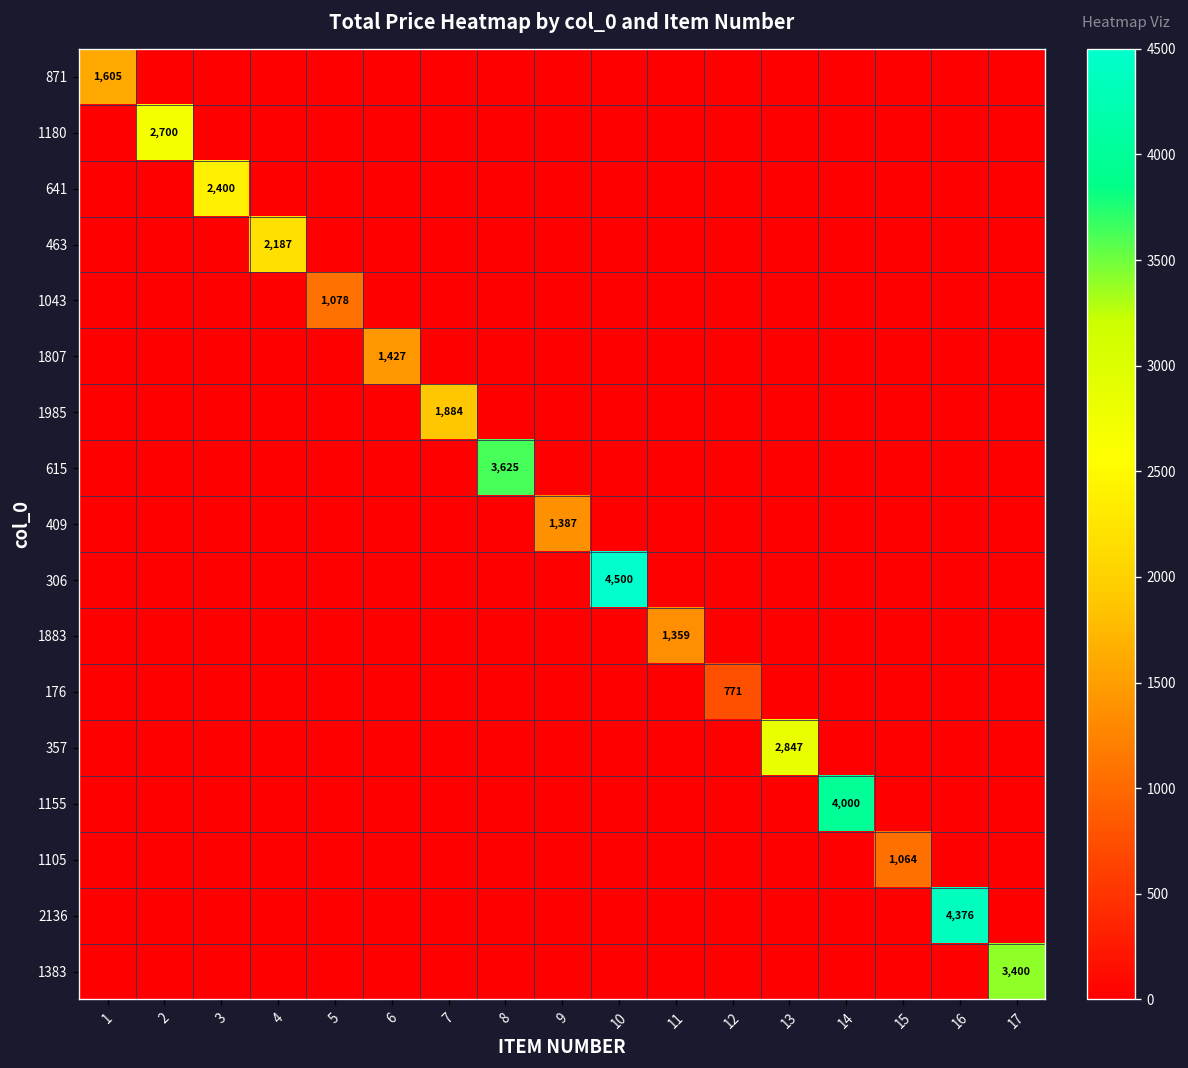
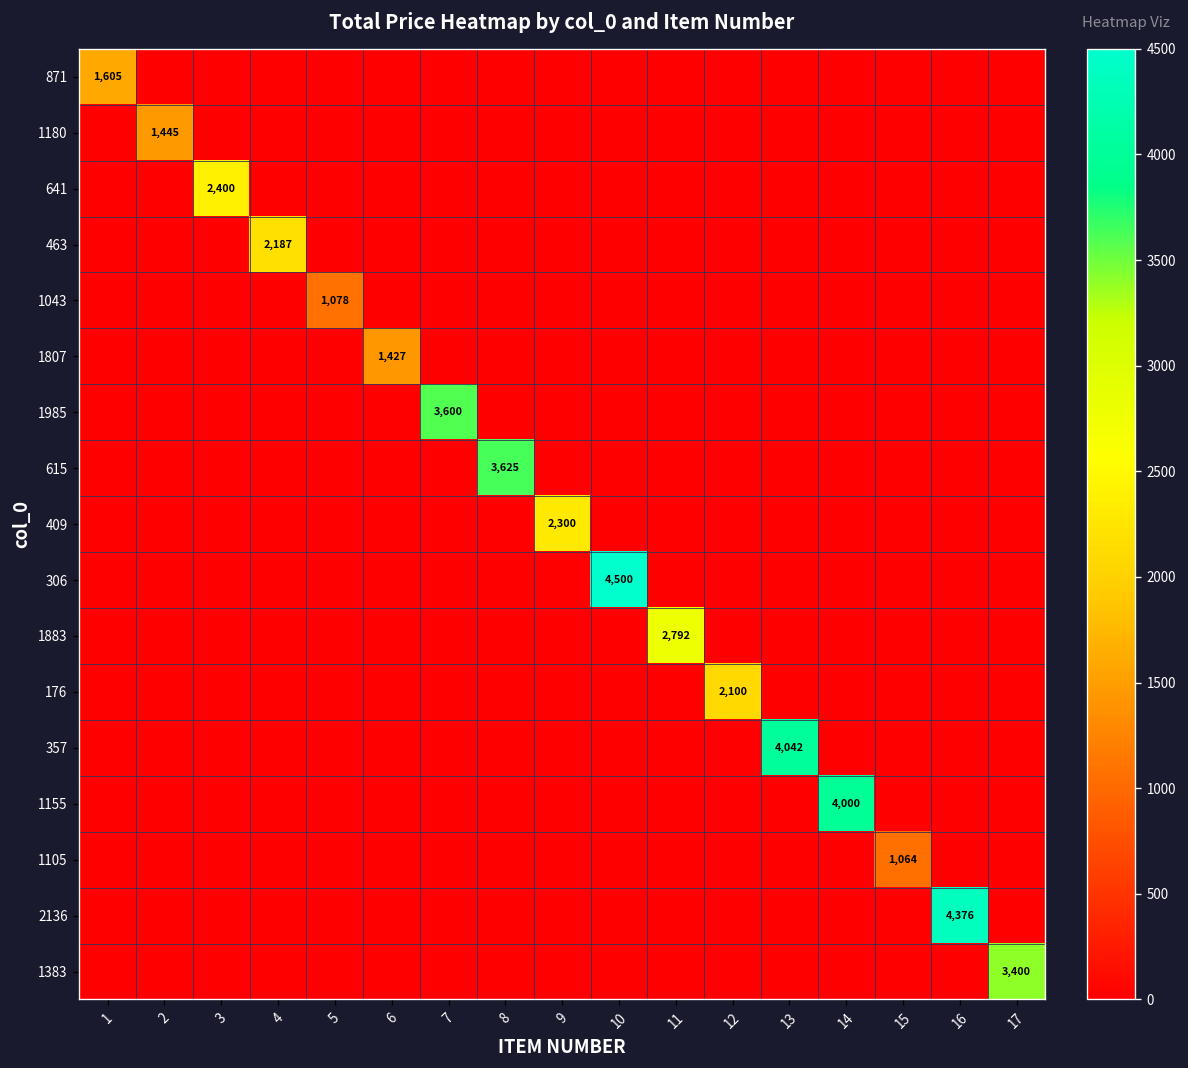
  {
    "871": {
      "1": "1,605"
    },
    "1180": {
-     "2": "2,700"
+     "2": "1,445"
    },
    "641": {
      "3": "2,400"
    },
    "463": {
      "4": "2,187"
    },
    "1043": {
      "5": "1,078"
    },
    "1807": {
      "6": "1,427"
    },
    "1985": {
-     "7": "1,884"
+     "7": "3,600"
    },
    "615": {
      "8": "3,625"
    },
    "409": {
-     "9": "1,387"
+     "9": "2,300"
    },
    "306": {
      "10": "4,500"
    },
    "1883": {
-     "11": "1,359"
+     "11": "2,792"
    },
    "176": {
-     "12": "771"
+     "12": "2,100"
    },
    "357": {
-     "13": "2,847"
+     "13": "4,042"
    },
    "1155": {
      "14": "4,000"
    },
    "1105": {
      "15": "1,064"
    },
    "2136": {
      "16": "4,376"
    },
    "1383": {
      "17": "3,400"
    }
  }
